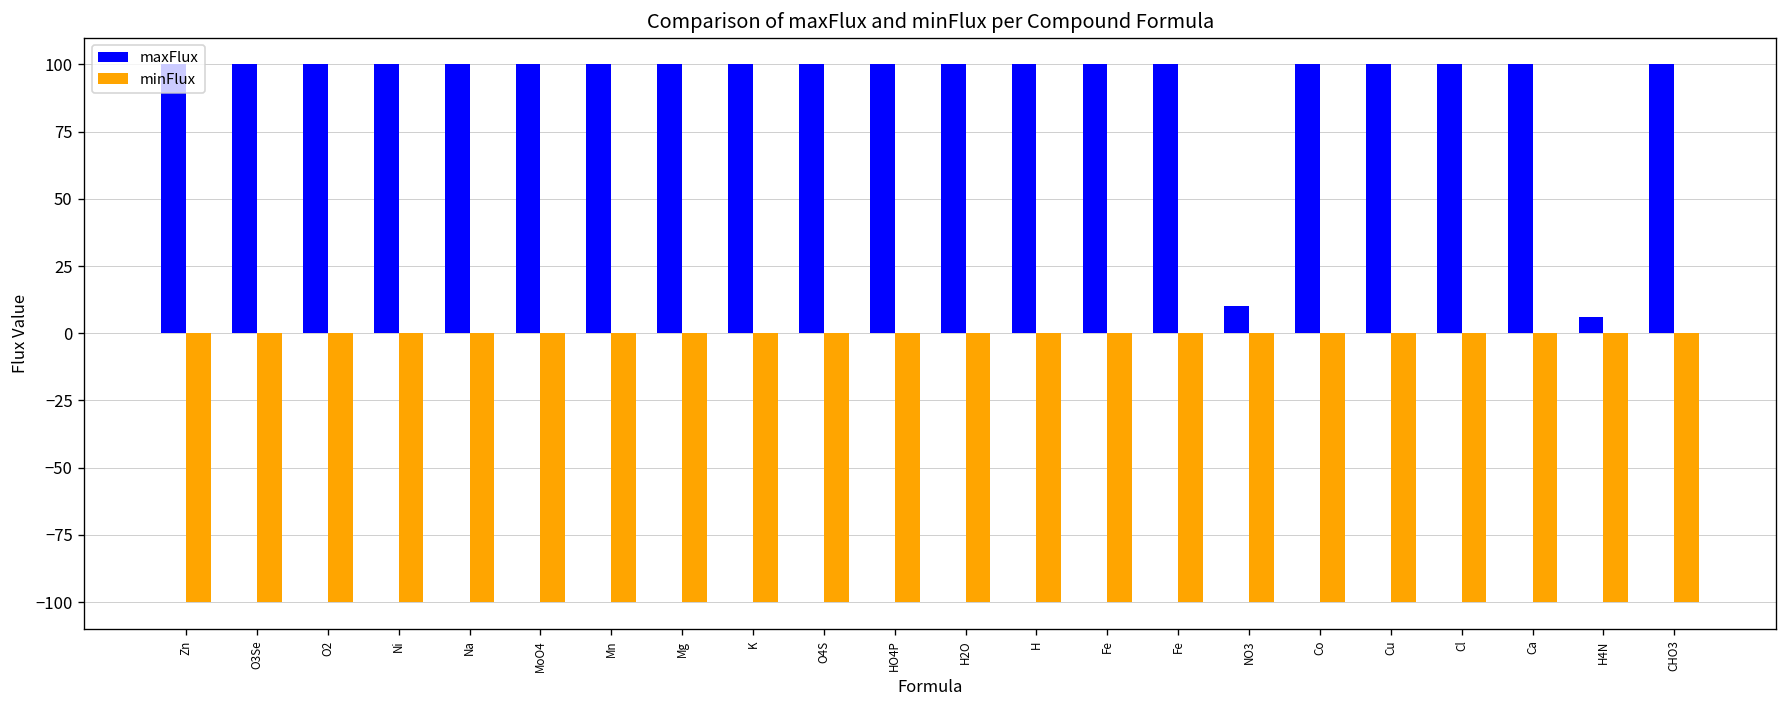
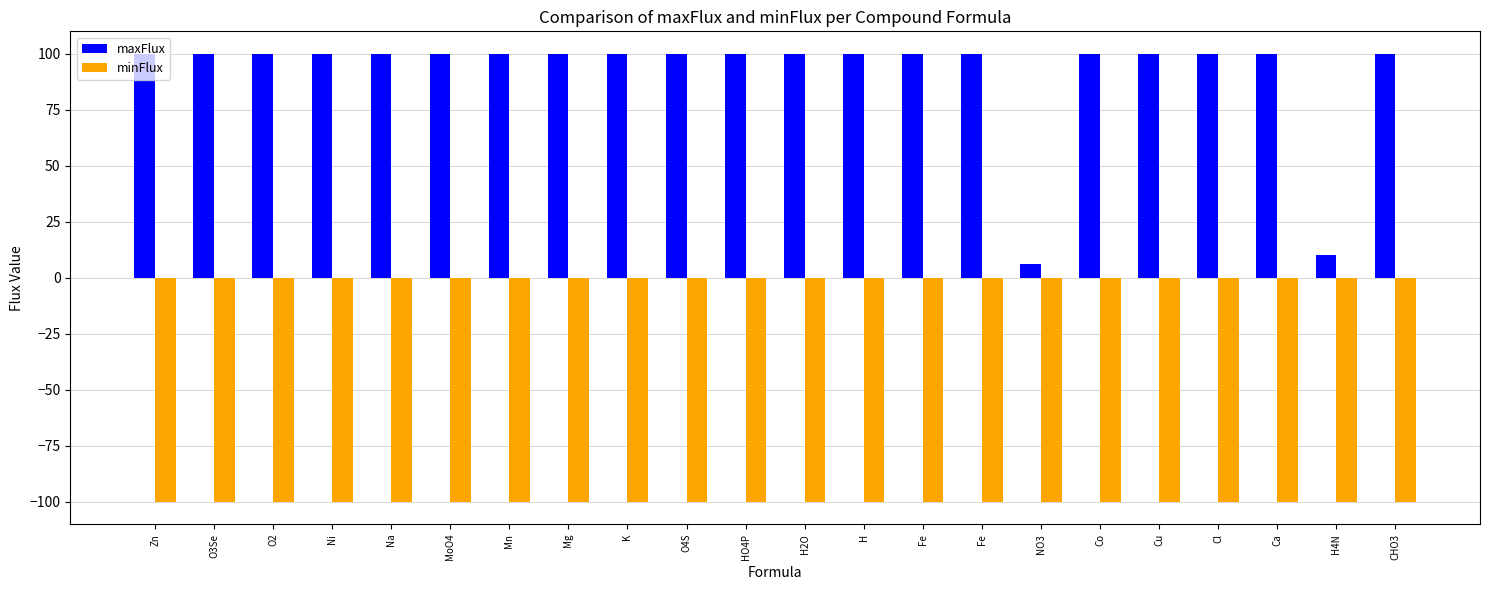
  {
    "maxFlux": {
      "O3Se": 100,
      "O2": 100,
      "Ni": 100,
      "Na": 100,
      "MoO4": 100,
      "Mn": 100,
      "Mg": 100,
      "K": 100,
      "O4S": 100,
      "HO4P": 100,
      "H2O": 100,
      "H": 100,
-     "NO3": 10,
+     "NO3": 6,
      "Co": 100,
      "Cu": 100,
      "Cl": 100,
      "Ca": 100,
-     "H4N": 6,
+     "H4N": 10,
      "CHO3": 100
    },
    "minFlux": {
      "Zn": -100,
      "O3Se": -100,
      "O2": -100,
      "Ni": -100,
      "Na": -100,
      "MoO4": -100,
      "Mn": -100,
      "Mg": -100,
      "K": -100,
      "O4S": -100,
      "HO4P": -100,
      "H2O": -100,
      "H": -100,
      "NO3": -100,
      "Co": -100,
      "Cu": -100,
      "Cl": -100,
      "Ca": -100,
      "H4N": -100,
      "CHO3": -100
    }
  }
